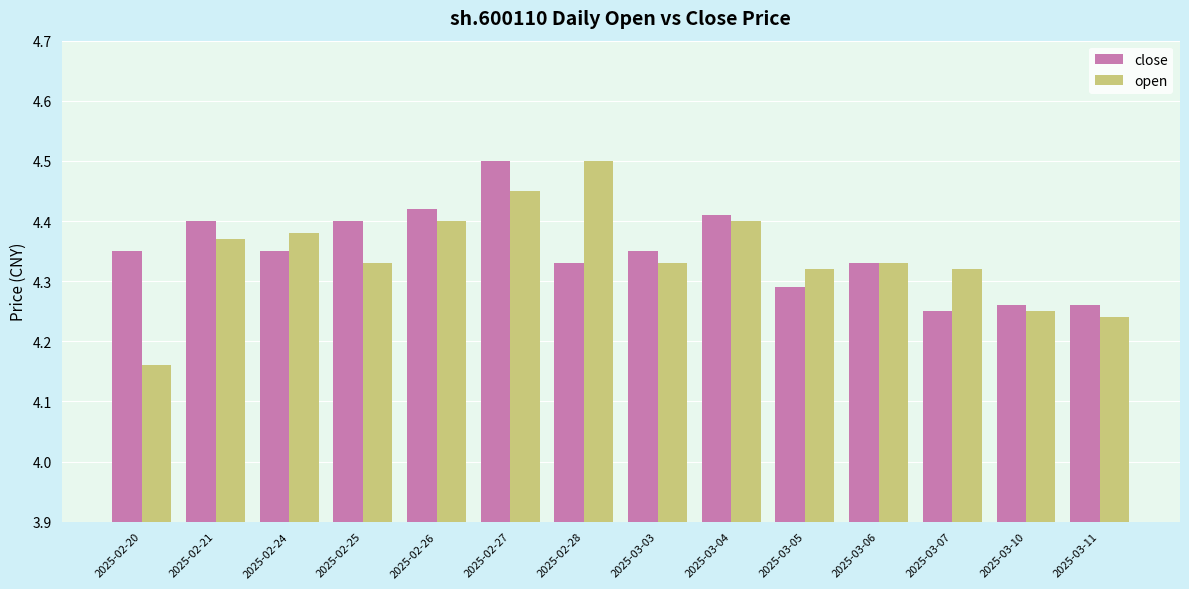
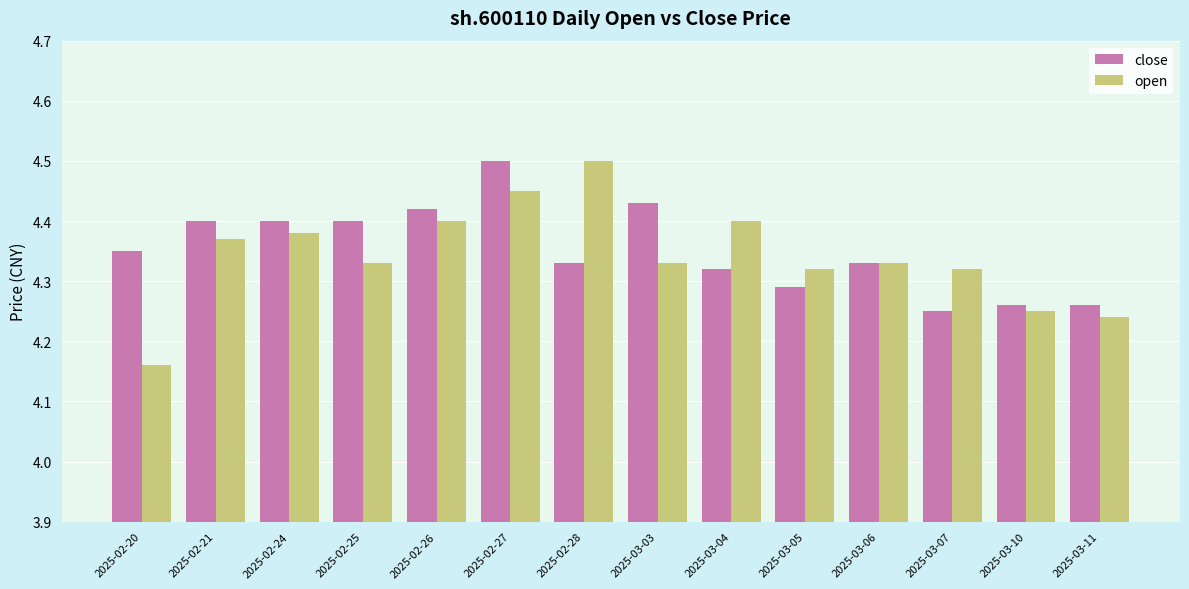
  {
    "close": {
      "2025-02-20": 4.35,
      "2025-02-21": 4.40,
-     "2025-02-24": 4.35,
+     "2025-02-24": 4.40,
      "2025-02-25": 4.40,
      "2025-02-26": 4.42,
      "2025-02-27": 4.50,
      "2025-02-28": 4.33,
-     "2025-03-03": 4.35,
-     "2025-03-04": 4.41,
+     "2025-03-03": 4.43,
+     "2025-03-04": 4.32,
      "2025-03-05": 4.29,
      "2025-03-06": 4.33,
      "2025-03-07": 4.25,
      "2025-03-10": 4.26,
      "2025-03-11": 4.26
    },
    "open": {
      "2025-02-20": 4.16,
      "2025-02-21": 4.37,
      "2025-02-24": 4.38,
      "2025-02-25": 4.33,
      "2025-02-26": 4.40,
      "2025-02-27": 4.45,
      "2025-02-28": 4.50,
      "2025-03-03": 4.33,
      "2025-03-04": 4.40,
      "2025-03-05": 4.32,
      "2025-03-06": 4.33,
      "2025-03-07": 4.32,
      "2025-03-10": 4.25,
      "2025-03-11": 4.24
    }
  }
